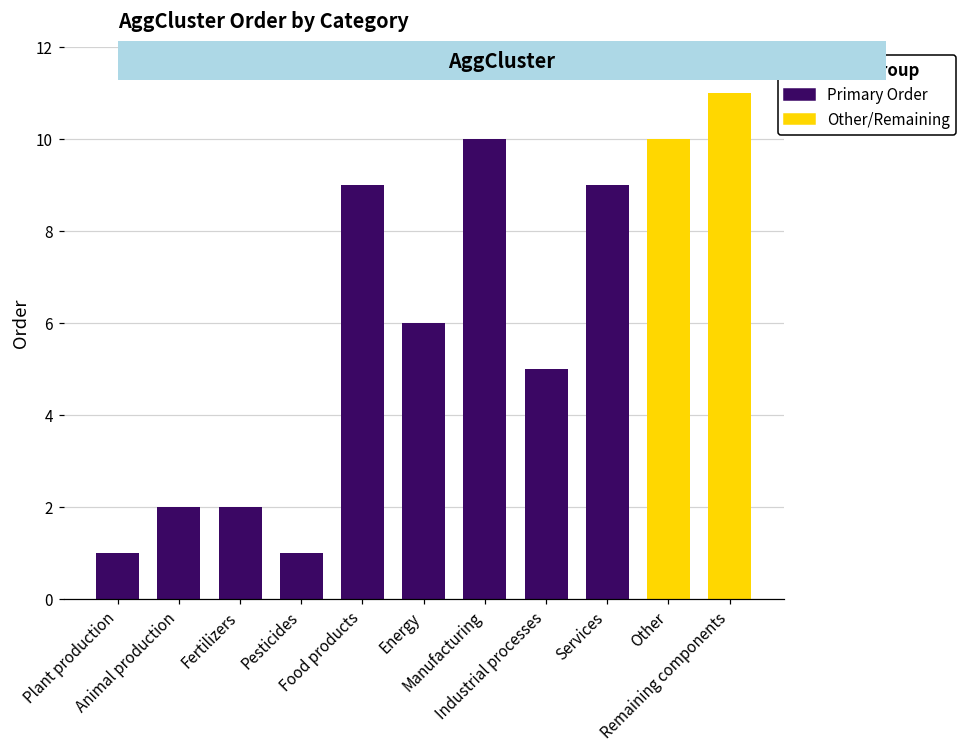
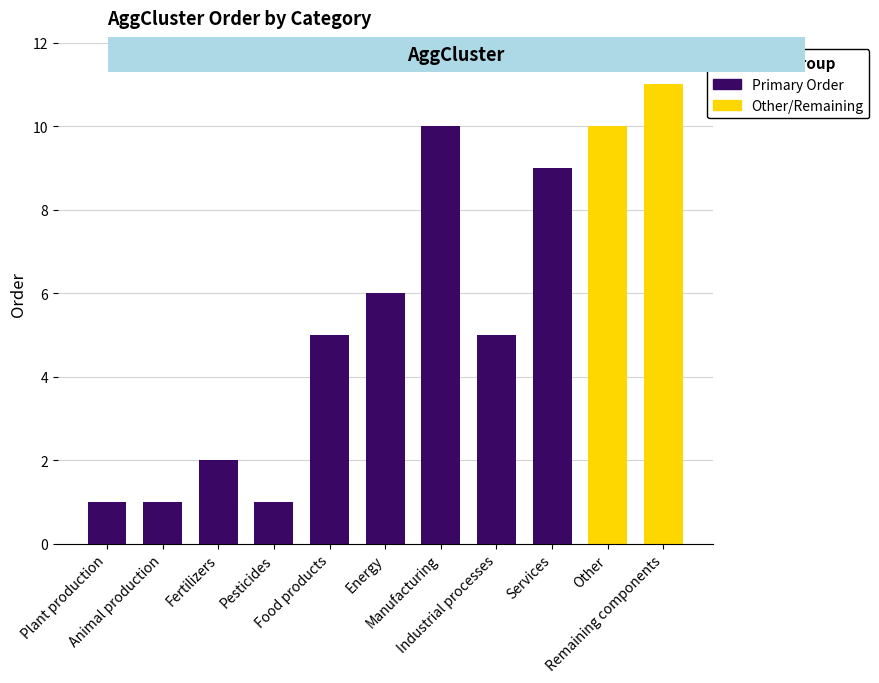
  {
    "Plant production": 1,
-   "Animal production": 2,
+   "Animal production": 1,
    "Fertilizers": 2,
    "Pesticides": 1,
-   "Food products": 9,
+   "Food products": 5,
    "Energy": 6,
    "Manufacturing": 10,
    "Industrial processes": 5,
    "Services": 9,
    "Other": 10,
    "Remaining components": 11
  }
